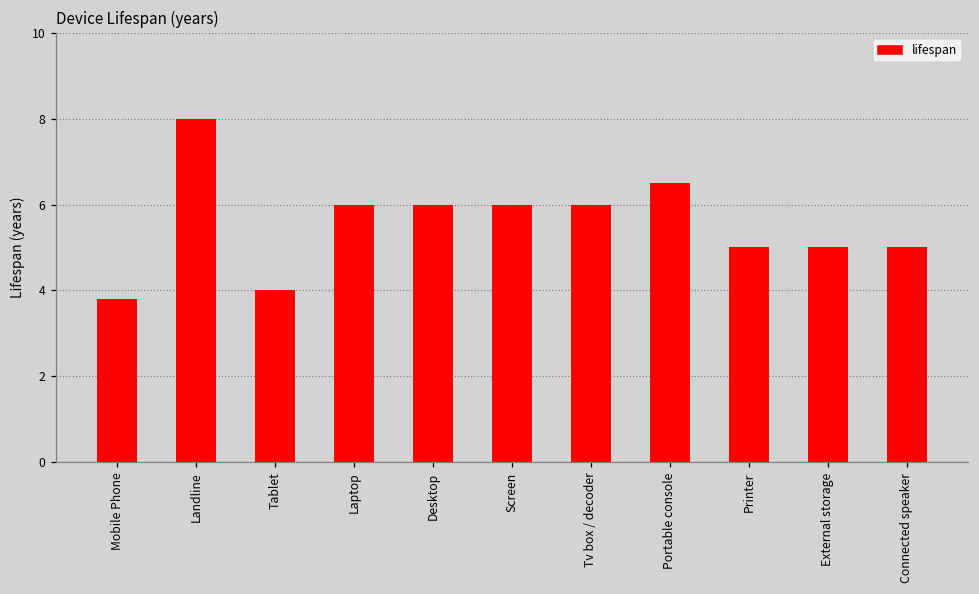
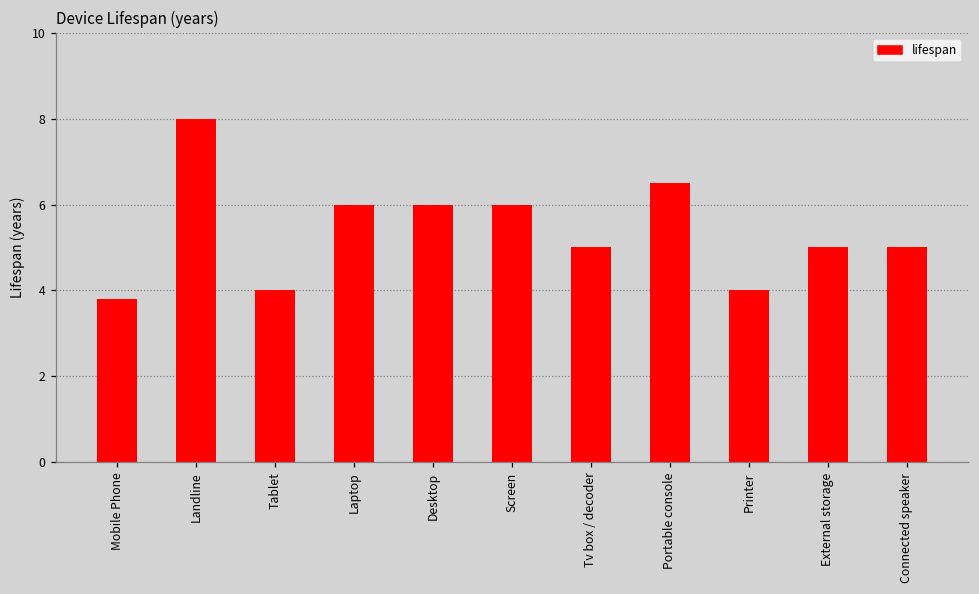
  {
    "Mobile Phone": 3.8,
    "Landline": 8,
    "Tablet": 4,
    "Laptop": 6,
    "Desktop": 6,
    "Screen": 6,
-   "Tv box / decoder": 6,
+   "Tv box / decoder": 5,
    "Portable console": 6.5,
-   "Printer": 5,
+   "Printer": 4,
    "External storage": 5,
    "Connected speaker": 5
  }
